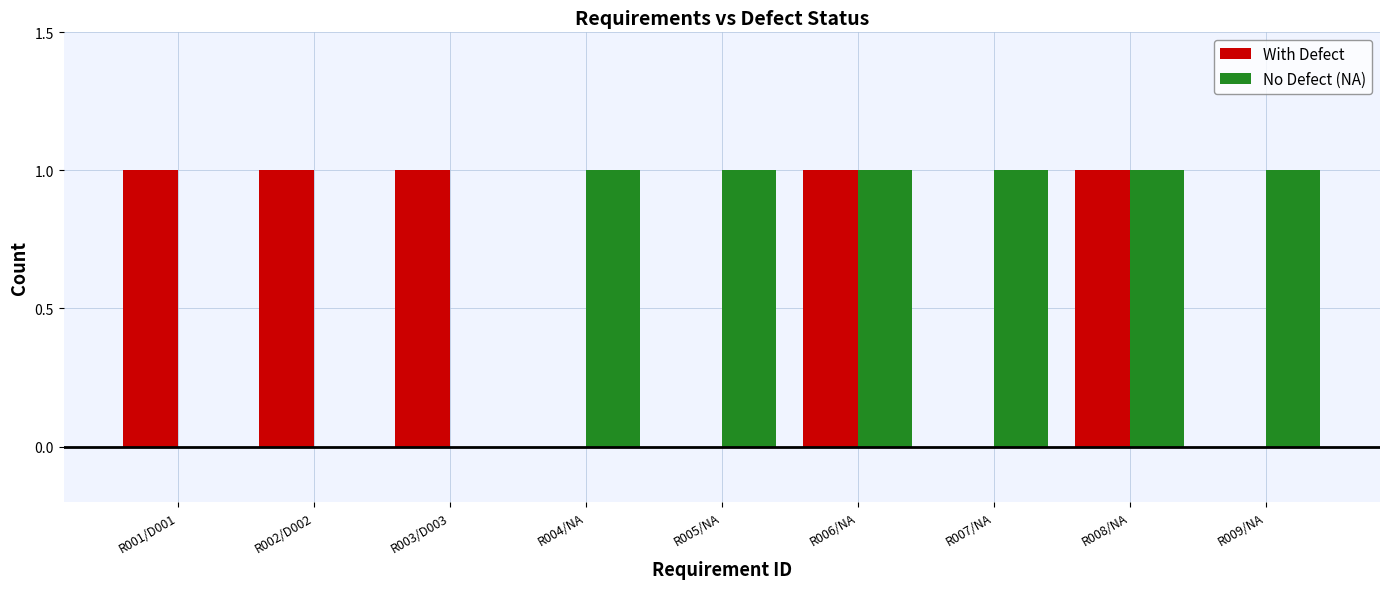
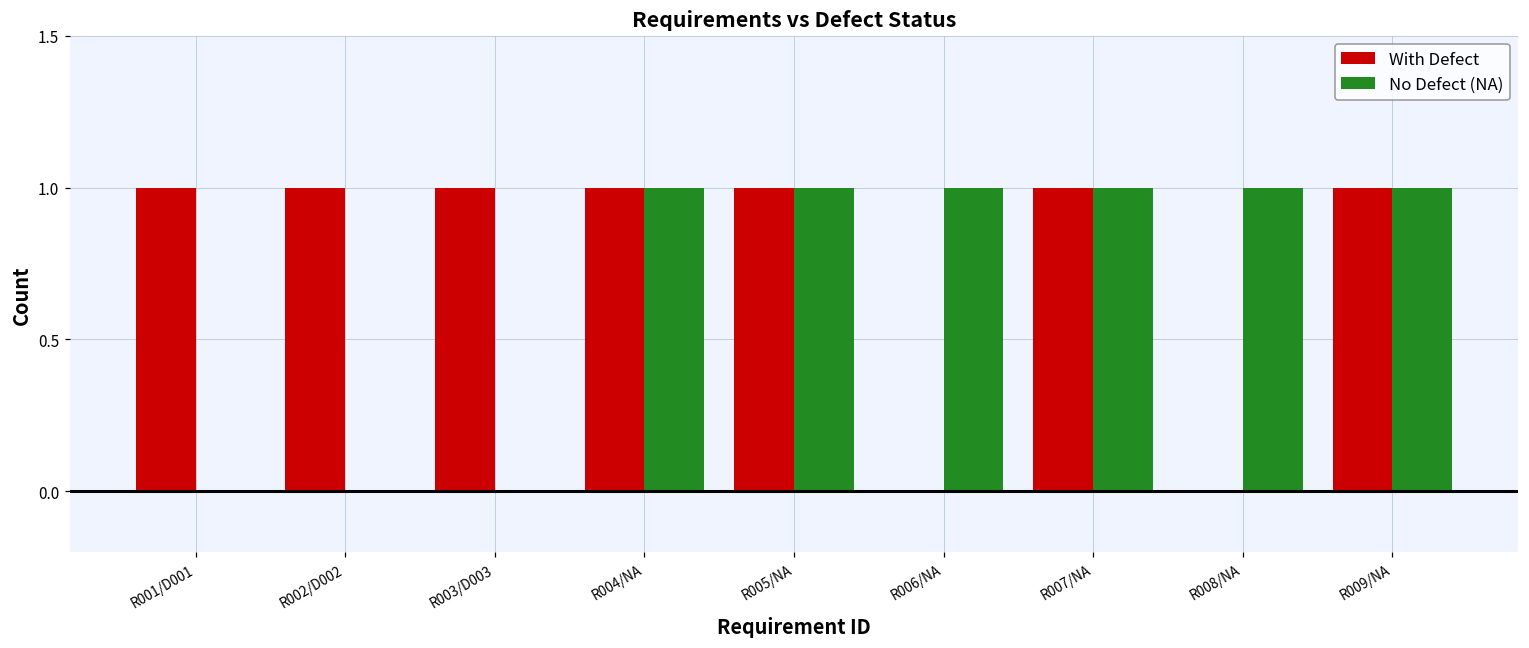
  {
    "With Defect": {
      "R001/D001": 1,
      "R002/D002": 1,
      "R003/D003": 1,
-     "R004/NA": 0,
-     "R005/NA": 0,
-     "R006/NA": 1,
-     "R007/NA": 0,
-     "R008/NA": 1,
-     "R009/NA": 0
+     "R004/NA": 1,
+     "R005/NA": 1,
+     "R006/NA": 0,
+     "R007/NA": 1,
+     "R008/NA": 0,
+     "R009/NA": 1
    },
    "No Defect (NA)": {
      "R001/D001": 0,
      "R002/D002": 0,
      "R003/D003": 0,
      "R004/NA": 1,
      "R005/NA": 1,
      "R006/NA": 1,
      "R007/NA": 1,
      "R008/NA": 1,
      "R009/NA": 1
    }
  }
